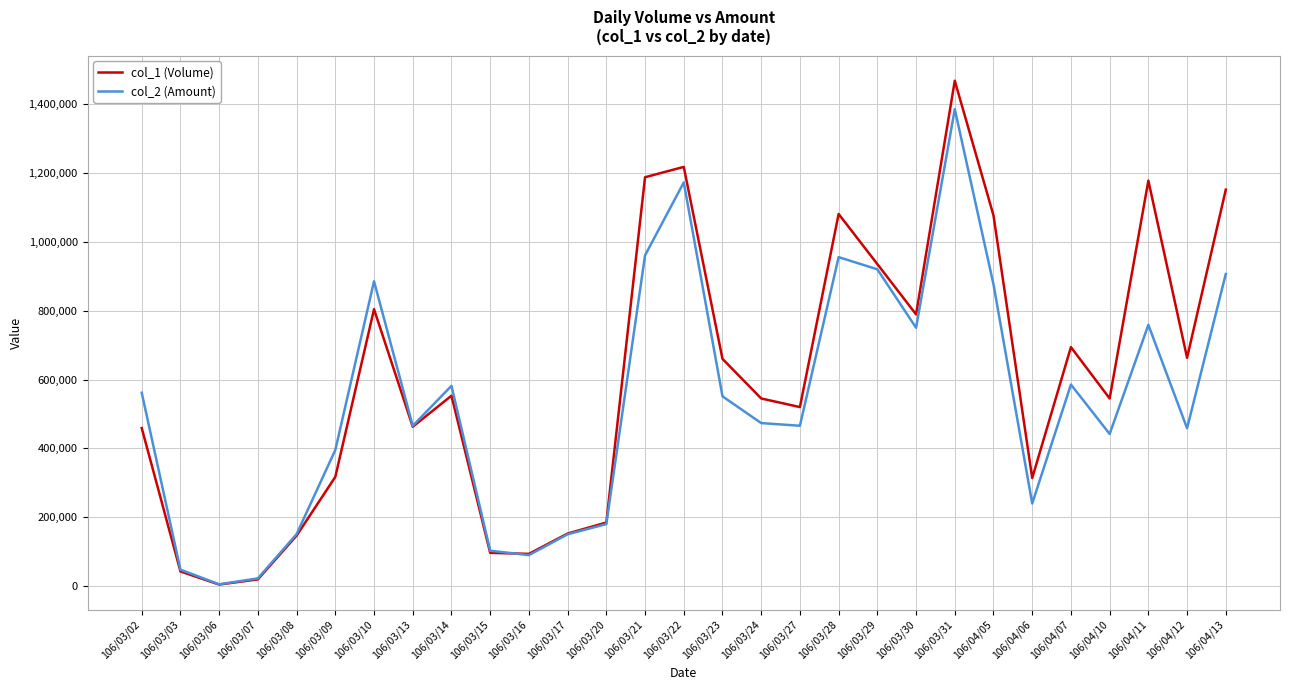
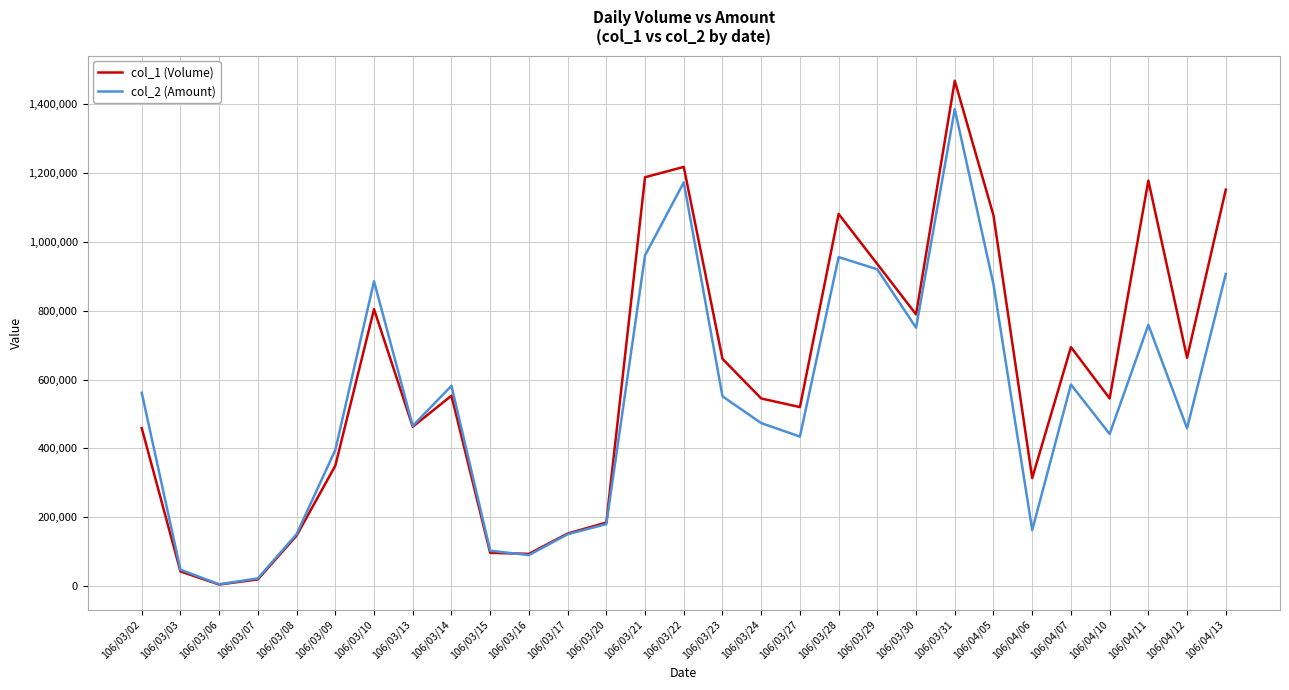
  {
    "col_1 (Volume)": {
      "106/03/02": "460,000",
-     "106/03/09": "320,000",
+     "106/03/09": "350,000",
      "106/03/10": "800,000",
      "106/03/14": "550,000",
      "106/03/21": "1,190,000",
      "106/03/22": "1,220,000",
      "106/03/23": "660,000",
      "106/03/24": "550,000",
      "106/03/27": "520,000",
      "106/03/28": "1,080,000",
      "106/03/29": "940,000",
      "106/03/30": "790,000",
      "106/03/31": "1,470,000",
      "106/04/05": "1,080,000",
      "106/04/06": "310,000",
      "106/04/07": "690,000",
      "106/04/10": "550,000",
      "106/04/11": "1,180,000",
      "106/04/12": "660,000",
      "106/04/13": "1,150,000"
    },
    "col_2 (Amount)": {
      "106/03/02": "560,000",
      "106/03/09": "400,000",
      "106/03/10": "890,000",
      "106/03/14": "580,000",
      "106/03/21": "960,000",
      "106/03/22": "1,170,000",
      "106/03/23": "550,000",
      "106/03/24": "470,000",
-     "106/03/27": "470,000",
+     "106/03/27": "430,000",
      "106/03/28": "960,000",
      "106/03/29": "920,000",
      "106/03/30": "750,000",
      "106/03/31": "1,380,000",
      "106/04/05": "880,000",
-     "106/04/06": "240,000",
+     "106/04/06": "160,000",
      "106/04/07": "590,000",
      "106/04/10": "440,000",
      "106/04/11": "760,000",
      "106/04/12": "460,000",
      "106/04/13": "910,000"
    }
  }
